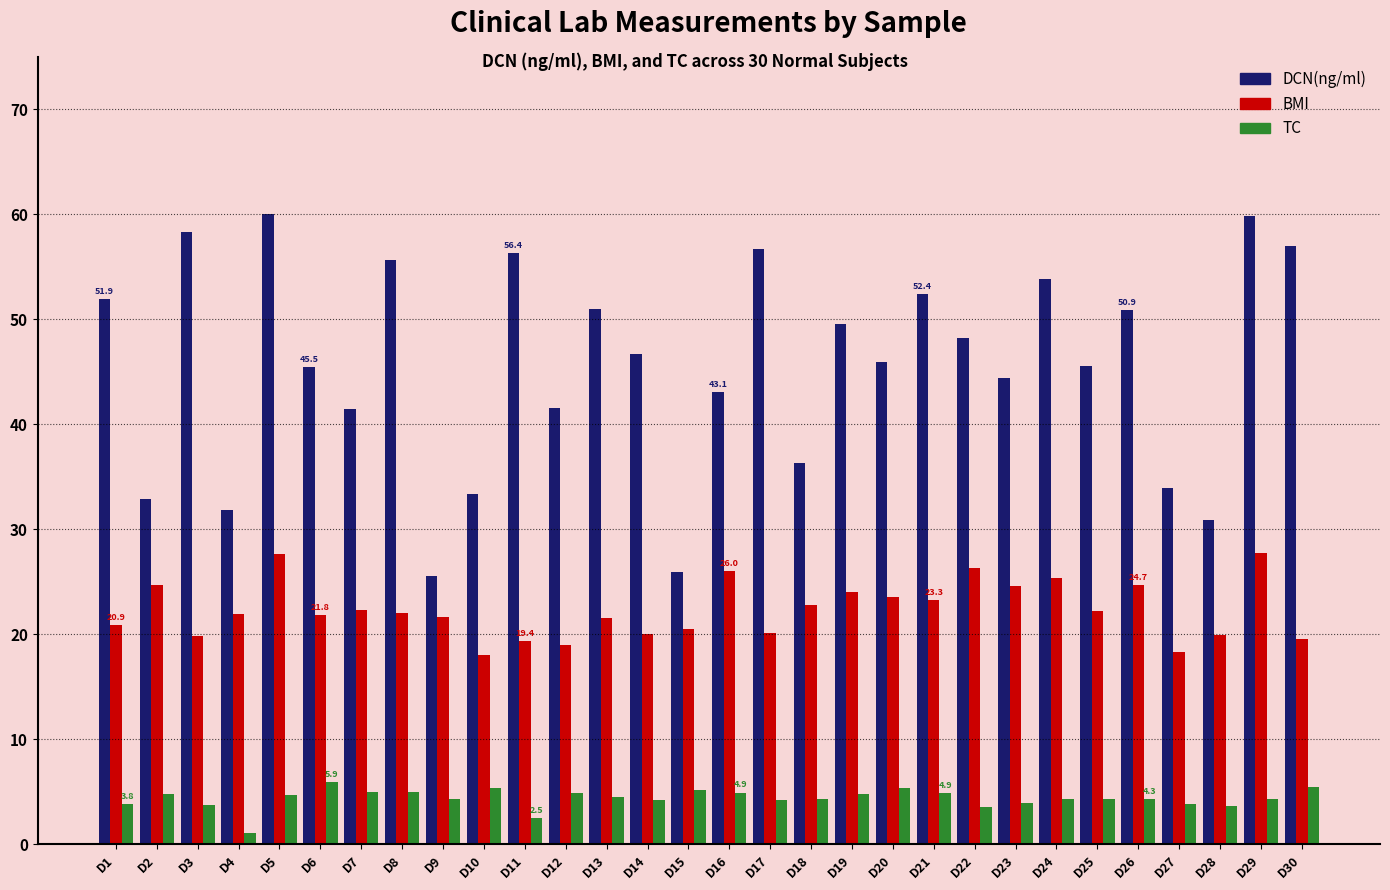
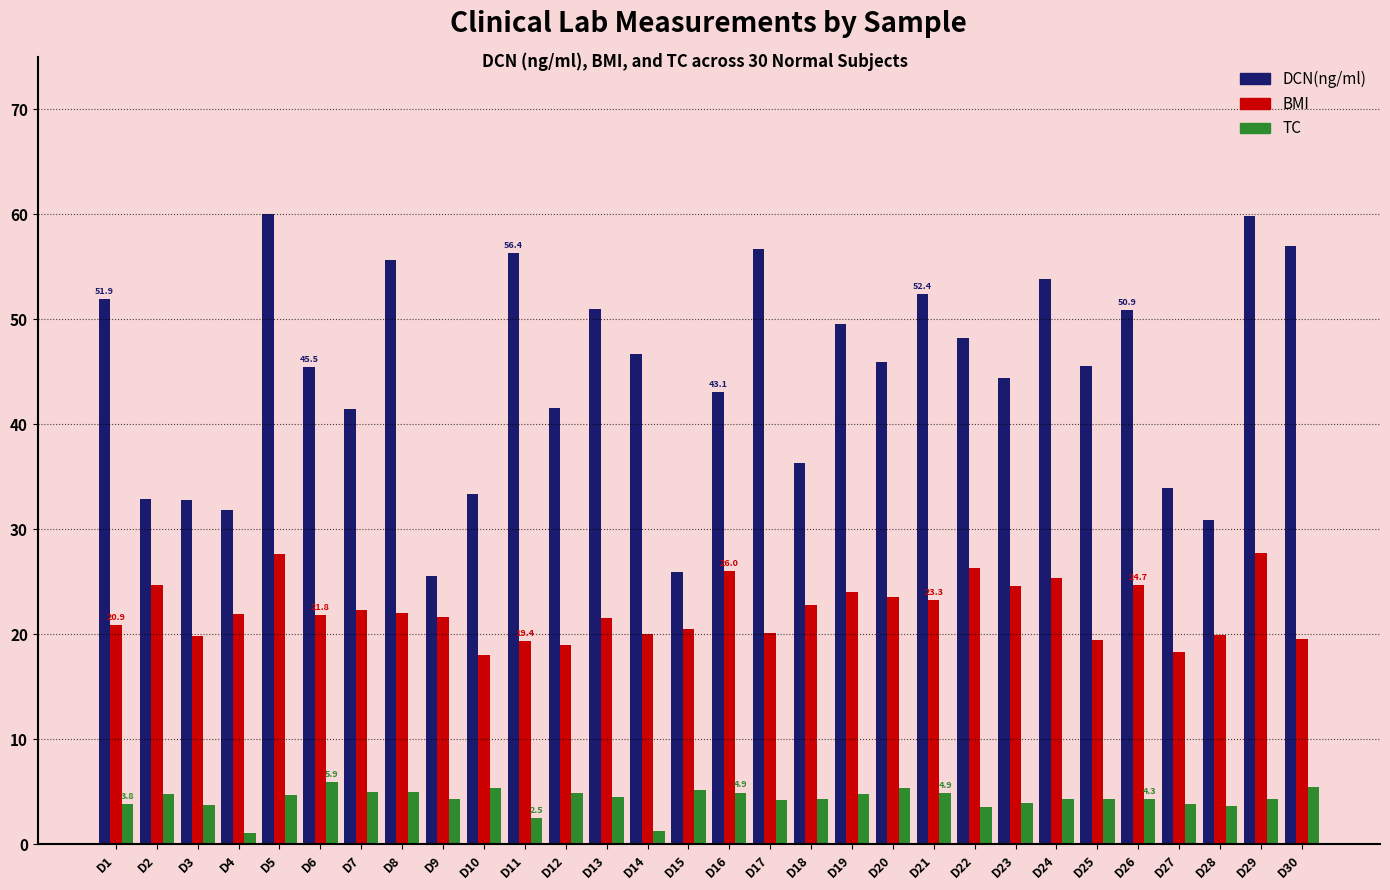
  {
    "DCN(ng/ml)": {
      "D2": 32.9,
-     "D3": 58.4,
+     "D3": 32.8,
      "D4": 31.9,
      "D5": 60.1,
      "D7": 41.4,
      "D8": 55.7,
      "D9": 25.6,
      "D10": 33.4,
      "D12": 41.6,
      "D13": 51.0,
      "D14": 46.8,
      "D15": 25.9,
      "D17": 56.7,
      "D18": 36.4,
      "D19": 49.6,
      "D20": 46.0,
      "D22": 48.2,
      "D23": 44.4,
      "D24": 53.8,
      "D25": 45.6,
      "D27": 34.0,
      "D28": 30.9,
      "D29": 59.8,
      "D30": 57.0
    },
    "BMI": {
      "D2": 24.7,
      "D3": 19.8,
      "D4": 22.0,
      "D5": 27.7,
      "D7": 22.3,
      "D8": 22.1,
      "D9": 21.6,
      "D10": 18.1,
      "D12": 19.0,
      "D13": 21.5,
      "D14": 20.0,
      "D15": 20.5,
      "D17": 20.1,
      "D18": 22.8,
      "D19": 24.0,
      "D20": 23.5,
      "D22": 26.3,
      "D23": 24.6,
      "D24": 25.4,
-     "D25": 22.2,
+     "D25": 19.5,
      "D27": 18.3,
      "D28": 19.9,
      "D29": 27.8,
      "D30": 19.5
    },
    "TC": {
      "D2": 4.8,
      "D3": 3.7,
      "D4": 1.1,
      "D5": 4.7,
      "D7": 5.0,
      "D8": 5.0,
      "D9": 4.3,
      "D10": 5.4,
      "D12": 4.9,
      "D13": 4.5,
-     "D14": 4.2,
+     "D14": 1.2,
      "D15": 5.2,
      "D17": 4.3,
      "D18": 4.3,
      "D19": 4.8,
      "D20": 5.4,
      "D22": 3.6,
      "D23": 3.9,
      "D24": 4.3,
      "D25": 4.3,
      "D27": 3.8,
      "D28": 3.6,
      "D29": 4.3,
      "D30": 5.5
    }
  }
